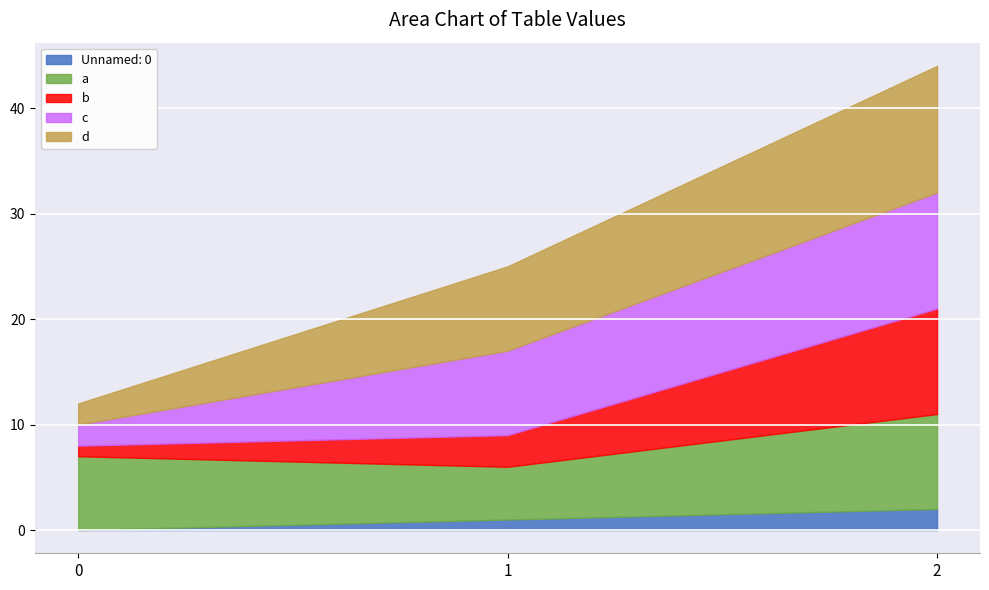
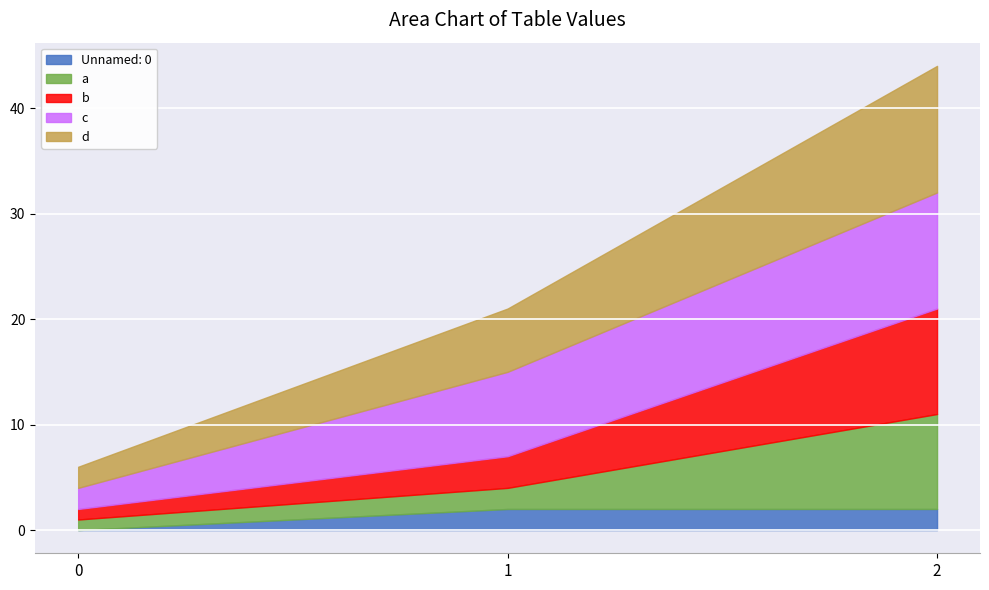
  {
    "Unnamed: 0": {
      "0": 0,
-     "1": 1,
+     "1": 2,
      "2": 2
    },
    "a": {
-     "0": 7,
-     "1": 5,
+     "0": 1,
+     "1": 2,
      "2": 9
    },
    "b": {
      "0": 1,
      "1": 3,
      "2": 10
    },
    "c": {
      "0": 2,
      "1": 8,
      "2": 11
    },
    "d": {
      "0": 2,
-     "1": 8,
+     "1": 6,
      "2": 12
    }
  }
